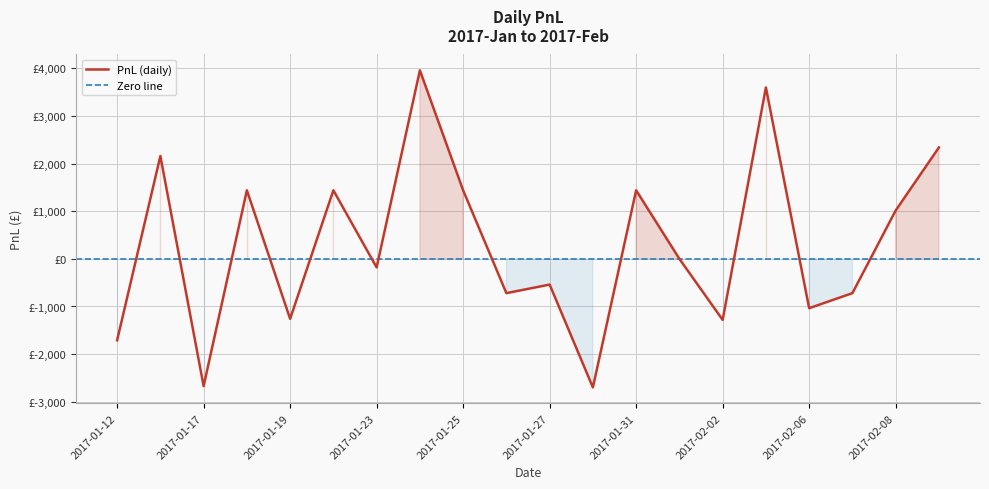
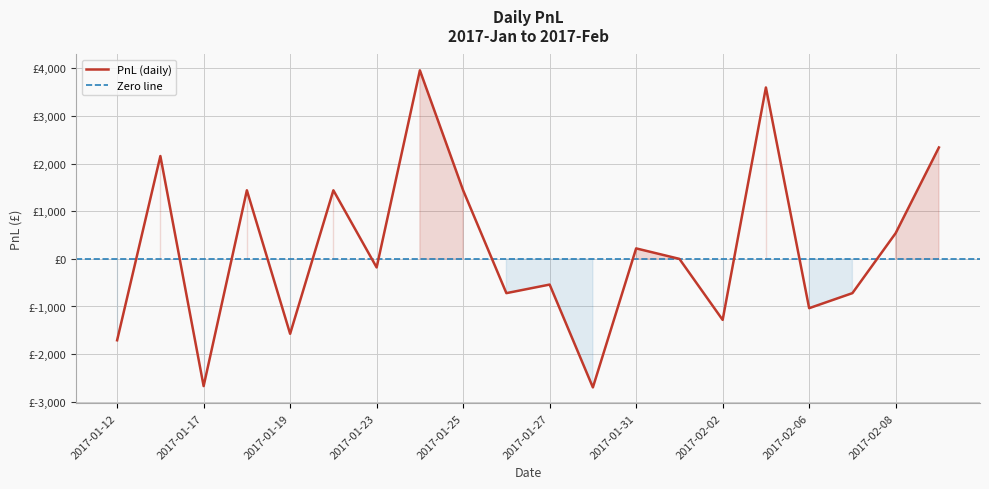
  {
    "2017-01-12": "£-1,700",
    "2017-01-17": "£-2,700",
-   "2017-01-19": "£-1,300",
+   "2017-01-19": "£-1,600",
    "2017-01-23": "£-200",
    "2017-01-25": "£1,400",
    "2017-01-27": "£-500",
-   "2017-01-31": "£1,400",
+   "2017-01-31": "£200",
    "2017-02-02": "£-1,300",
    "2017-02-06": "£-1,000",
-   "2017-02-08": "£1,000"
+   "2017-02-08": "£500"
  }
